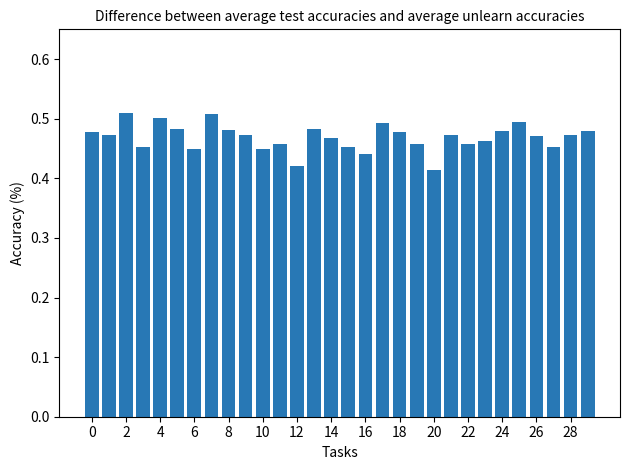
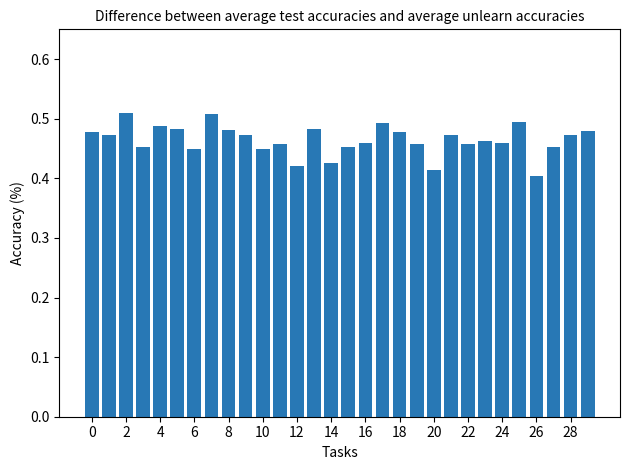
  {
    "0": 0.48,
    "2": 0.51,
-   "4": 0.50,
+   "4": 0.49,
    "6": 0.45,
    "8": 0.48,
    "10": 0.45,
    "12": 0.42,
-   "14": 0.47,
-   "16": 0.44,
+   "14": 0.43,
+   "16": 0.46,
    "18": 0.48,
    "20": 0.41,
    "22": 0.46,
-   "24": 0.48,
-   "26": 0.47,
+   "24": 0.46,
+   "26": 0.40,
    "28": 0.47
  }
